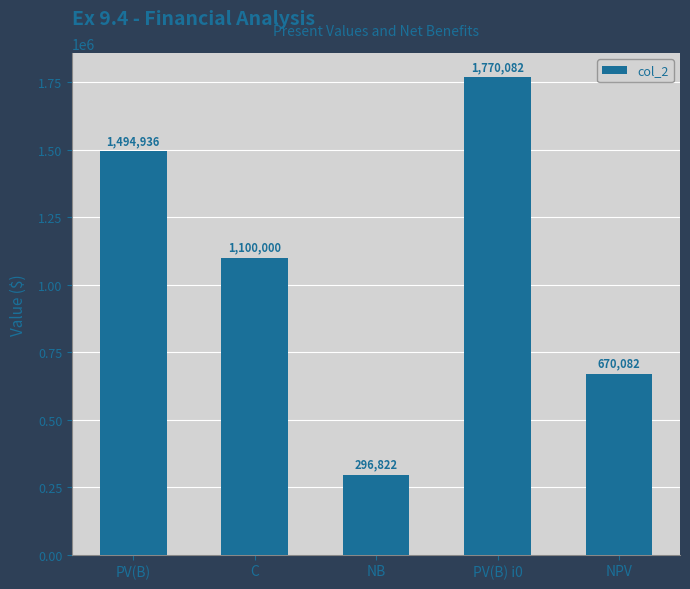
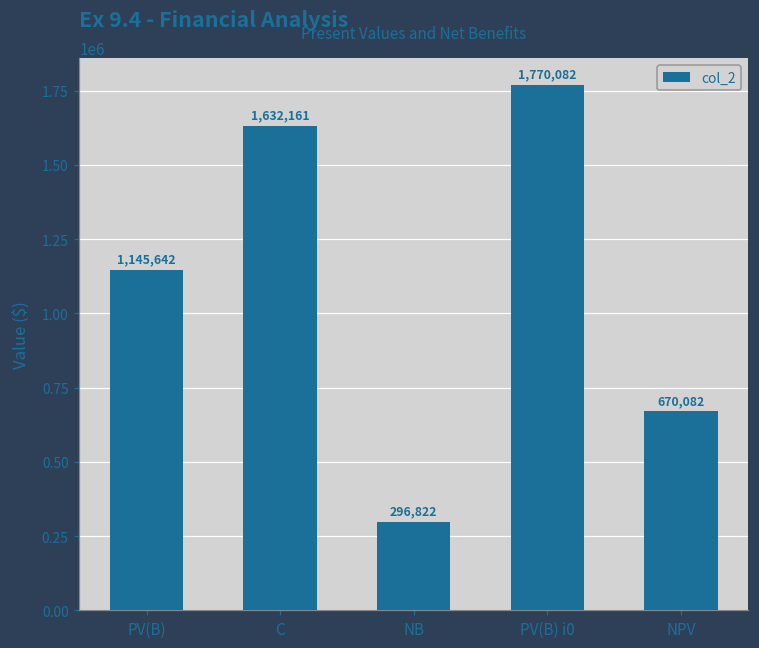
  {
-   "PV(B)": "1,494,936",
-   "C": "1,100,000",
+   "PV(B)": "1,145,642",
+   "C": "1,632,161",
    "NB": "296,822",
    "PV(B) i0": "1,770,082",
    "NPV": "670,082"
  }
